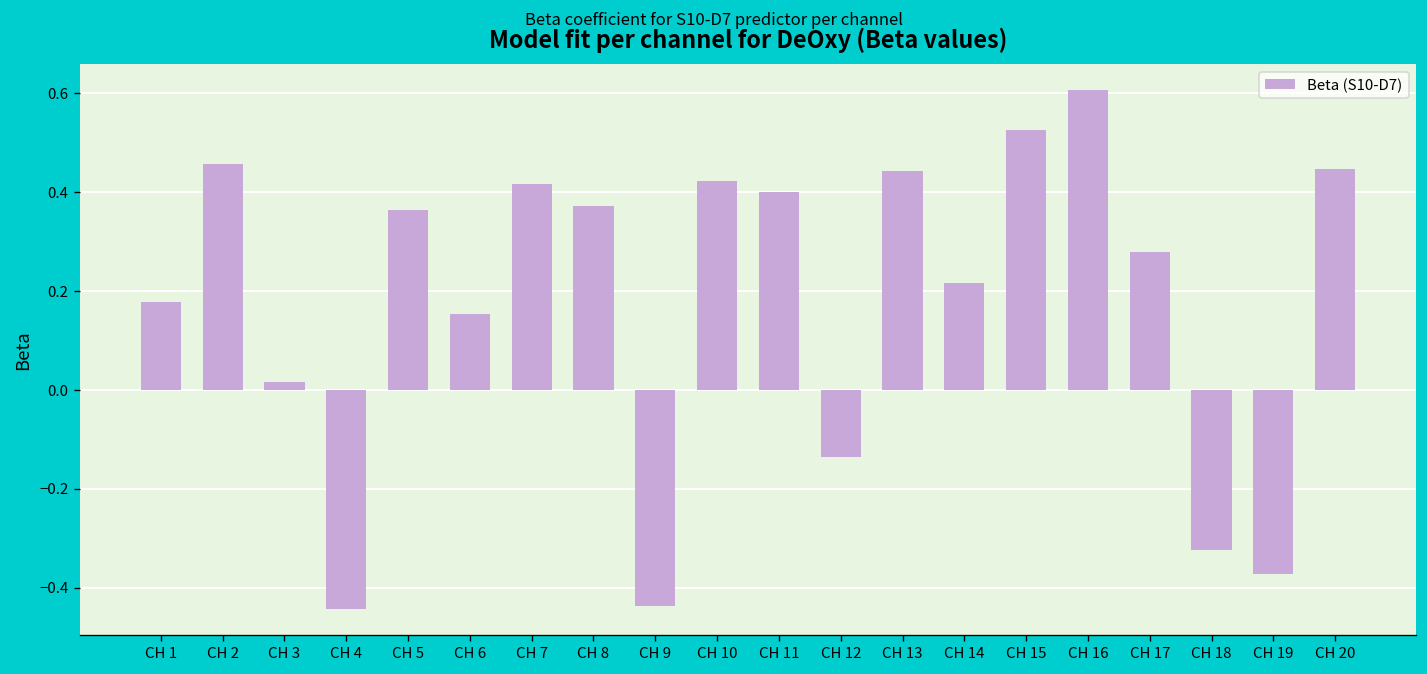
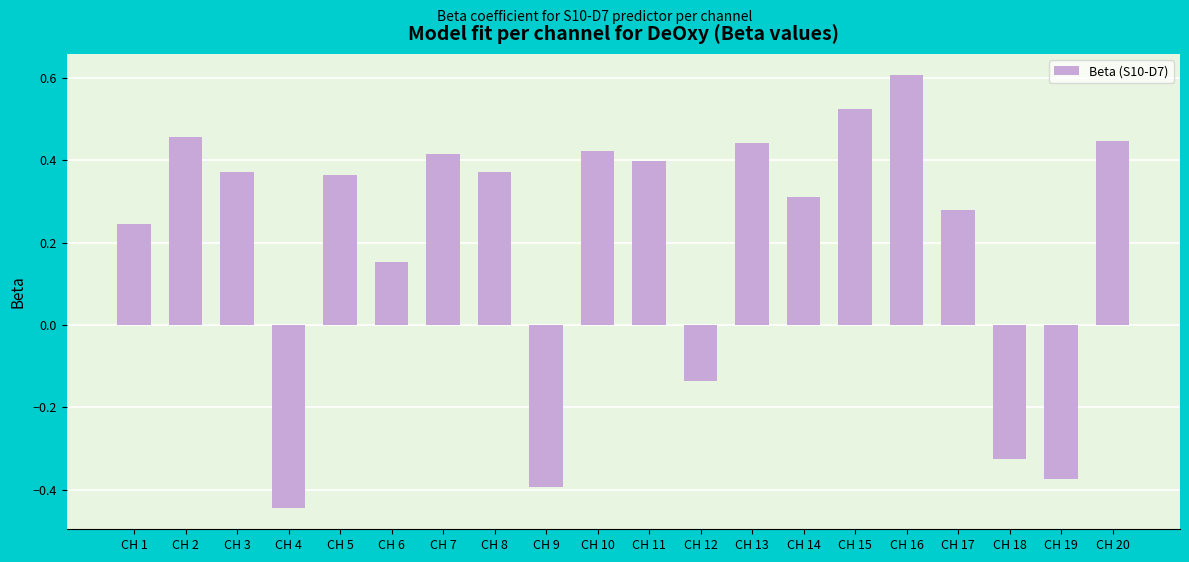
  {
-   "CH 1": 0.18,
+   "CH 1": 0.25,
    "CH 2": 0.46,
-   "CH 3": 0.02,
+   "CH 3": 0.37,
    "CH 4": -0.44,
    "CH 5": 0.36,
    "CH 6": 0.15,
    "CH 7": 0.41,
    "CH 8": 0.37,
-   "CH 9": -0.44,
+   "CH 9": -0.39,
    "CH 10": 0.42,
    "CH 11": 0.40,
    "CH 12": -0.14,
    "CH 13": 0.44,
-   "CH 14": 0.21,
+   "CH 14": 0.31,
    "CH 15": 0.53,
    "CH 16": 0.61,
    "CH 17": 0.28,
    "CH 18": -0.32,
    "CH 19": -0.37,
    "CH 20": 0.45
  }
